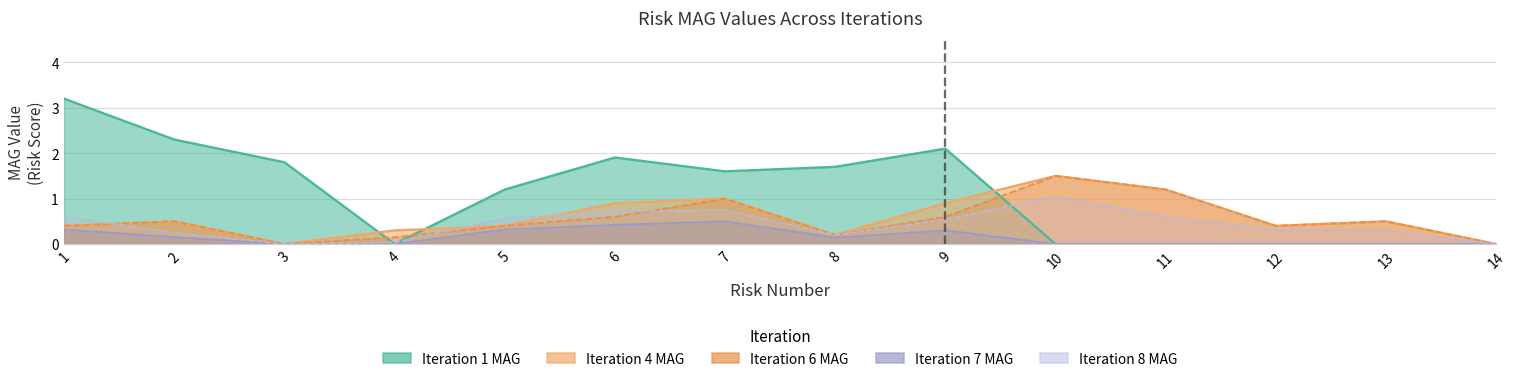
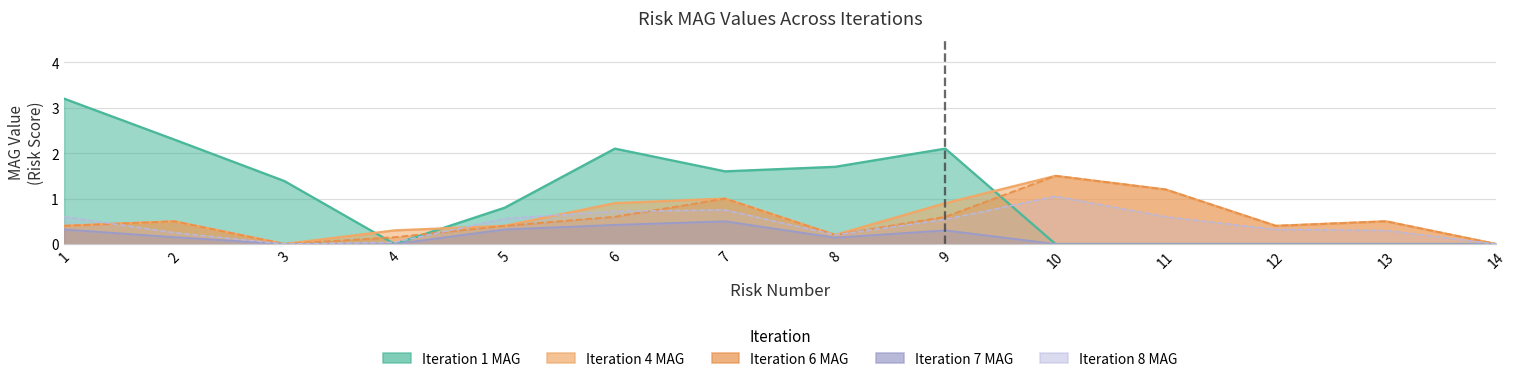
  {
    "Iteration 1 MAG": {
      "1": 3.2,
      "2": 2.3,
-     "3": 1.8,
-     "5": 1.2,
-     "6": 1.9,
+     "3": 1.4,
+     "5": 0.8,
+     "6": 2.1,
      "7": 1.6,
      "8": 1.7,
      "9": 2.1
    }
  }
